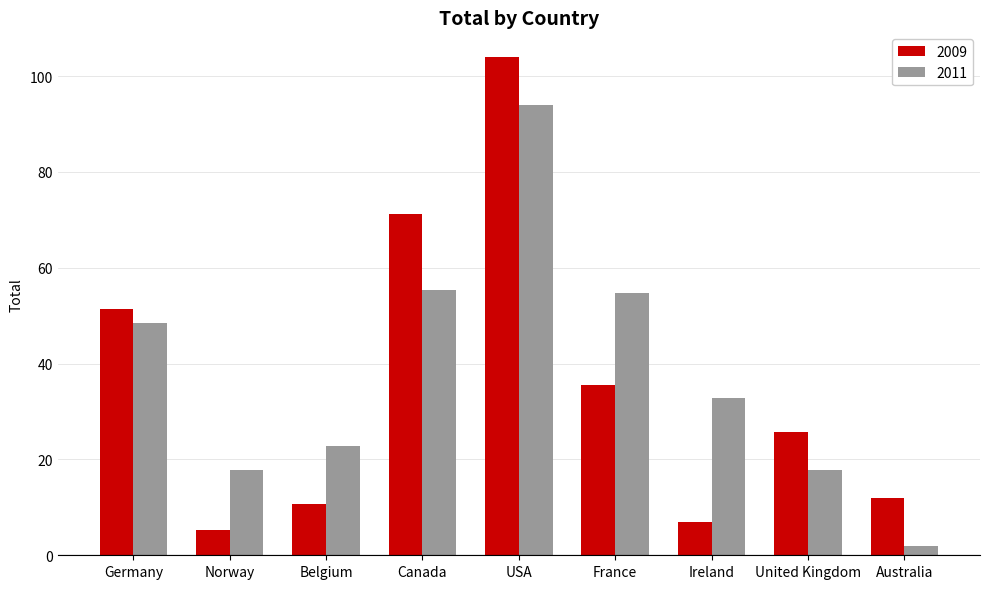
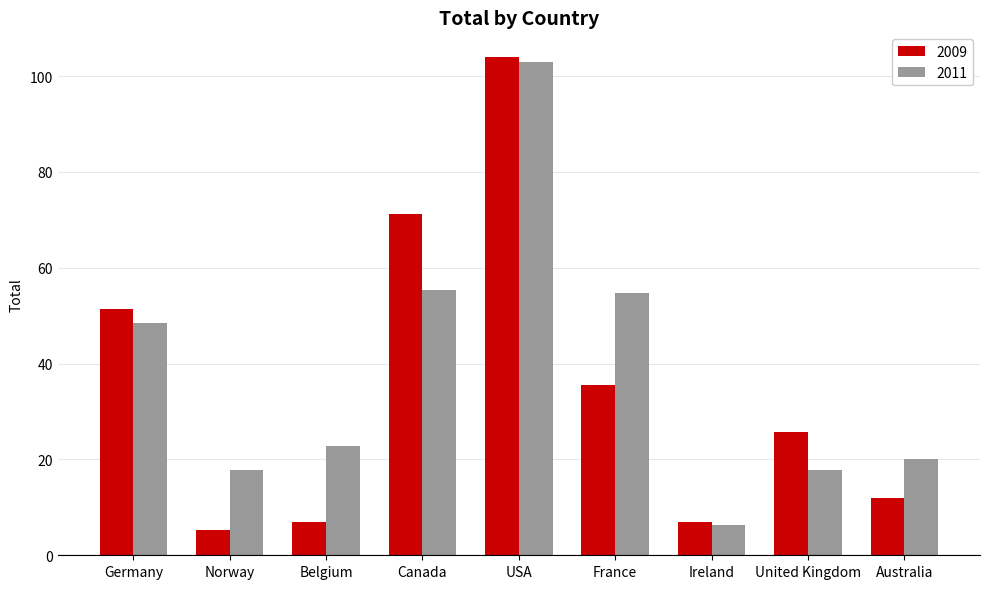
  {
    "2009": {
      "Germany": 51,
      "Norway": 5,
-     "Belgium": 11,
+     "Belgium": 7,
      "Canada": 71,
      "USA": 104,
      "France": 36,
      "Ireland": 7,
      "United Kingdom": 26,
      "Australia": 12
    },
    "2011": {
      "Germany": 49,
      "Norway": 18,
      "Belgium": 23,
      "Canada": 55,
-     "USA": 94,
+     "USA": 103,
      "France": 55,
-     "Ireland": 33,
+     "Ireland": 6,
      "United Kingdom": 18,
-     "Australia": 2
+     "Australia": 20
    }
  }
